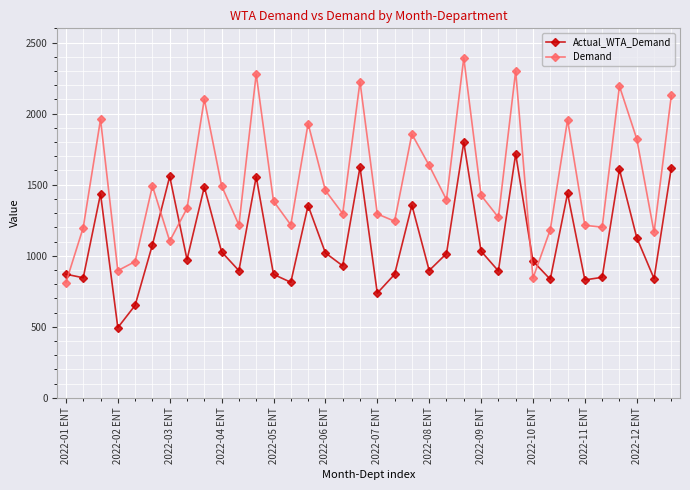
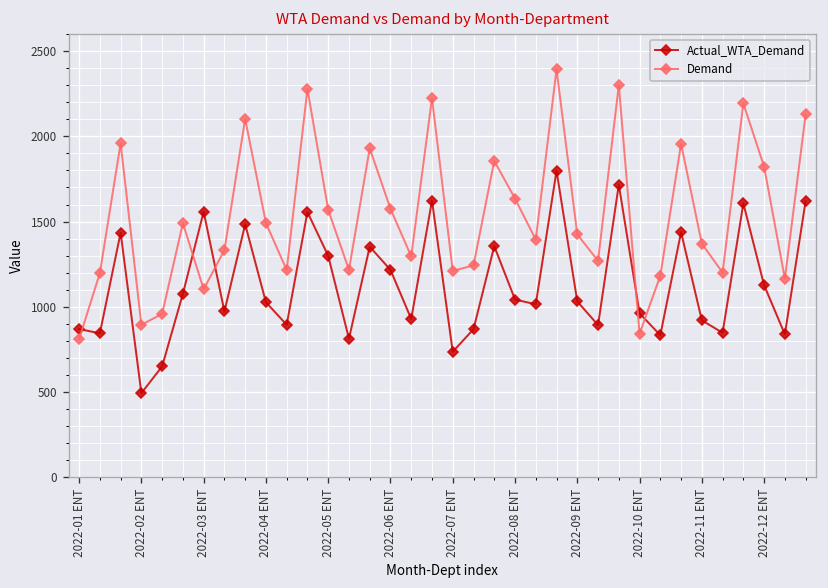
  {
    "Actual_WTA_Demand": {
      "2022-01 ENT": 870,
      "2022-02 ENT": 490,
      "2022-03 ENT": 1560,
      "2022-04 ENT": 1030,
-     "2022-05 ENT": 870,
-     "2022-06 ENT": 1020,
+     "2022-05 ENT": 1300,
+     "2022-06 ENT": 1220,
      "2022-07 ENT": 740,
-     "2022-08 ENT": 900,
+     "2022-08 ENT": 1040,
      "2022-09 ENT": 1030,
      "2022-10 ENT": 960,
-     "2022-11 ENT": 830,
+     "2022-11 ENT": 920,
      "2022-12 ENT": 1130
    },
    "Demand": {
      "2022-01 ENT": 810,
      "2022-02 ENT": 900,
      "2022-03 ENT": 1100,
      "2022-04 ENT": 1490,
-     "2022-05 ENT": 1380,
-     "2022-06 ENT": 1460,
-     "2022-07 ENT": 1290,
+     "2022-05 ENT": 1570,
+     "2022-06 ENT": 1580,
+     "2022-07 ENT": 1210,
      "2022-08 ENT": 1640,
      "2022-09 ENT": 1430,
      "2022-10 ENT": 840,
-     "2022-11 ENT": 1210,
+     "2022-11 ENT": 1370,
      "2022-12 ENT": 1820
    }
  }
